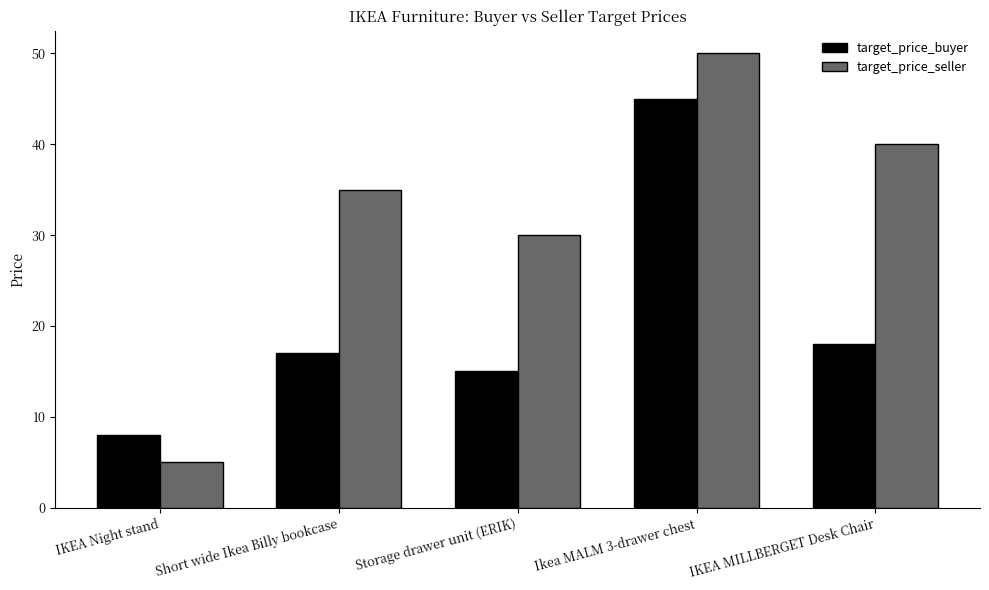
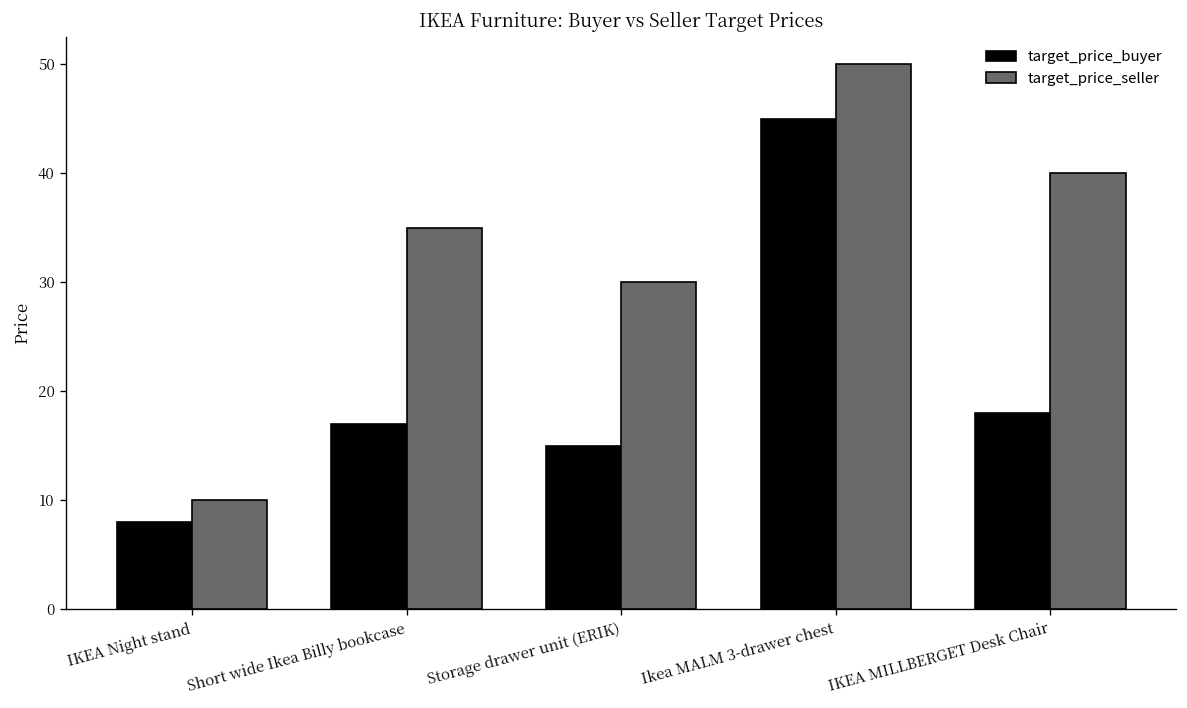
  {
    "target_price_buyer": {
      "IKEA Night stand": 8,
      "Short wide Ikea Billy bookcase": 17,
      "Storage drawer unit (ERIK)": 15,
      "Ikea MALM 3-drawer chest": 45,
      "IKEA MILLBERGET Desk Chair": 18
    },
    "target_price_seller": {
-     "IKEA Night stand": 5,
+     "IKEA Night stand": 10,
      "Short wide Ikea Billy bookcase": 35,
      "Storage drawer unit (ERIK)": 30,
      "Ikea MALM 3-drawer chest": 50,
      "IKEA MILLBERGET Desk Chair": 40
    }
  }
